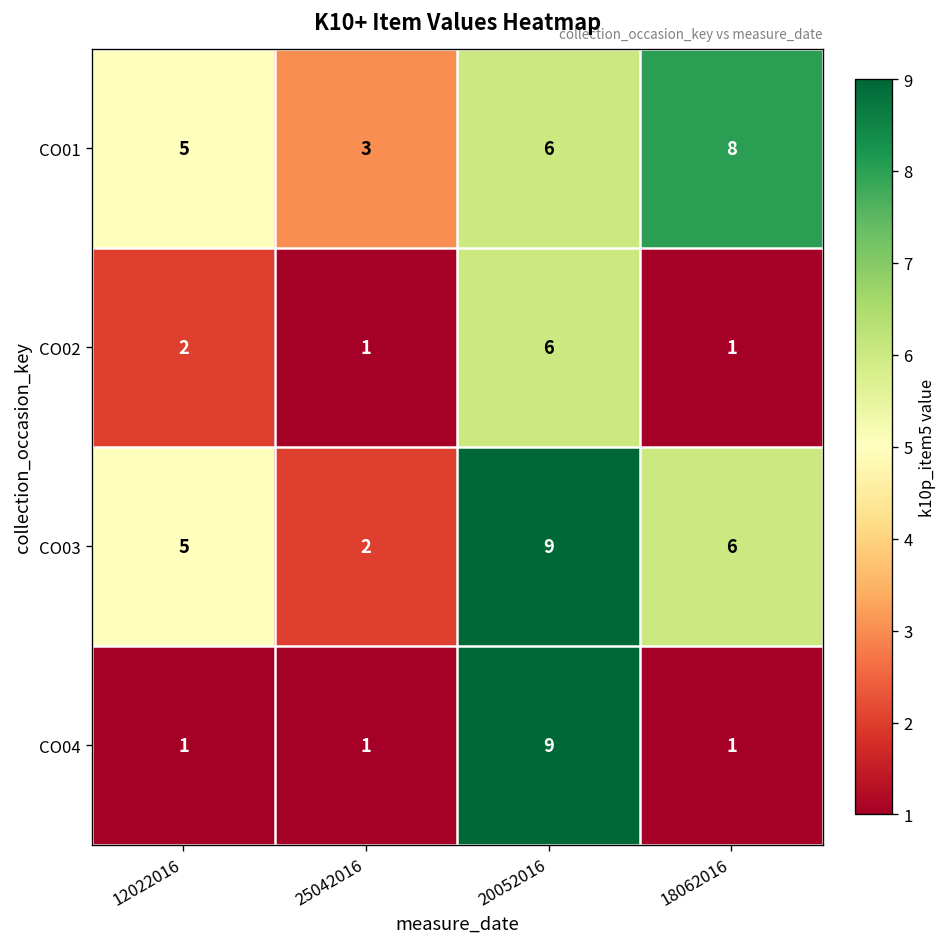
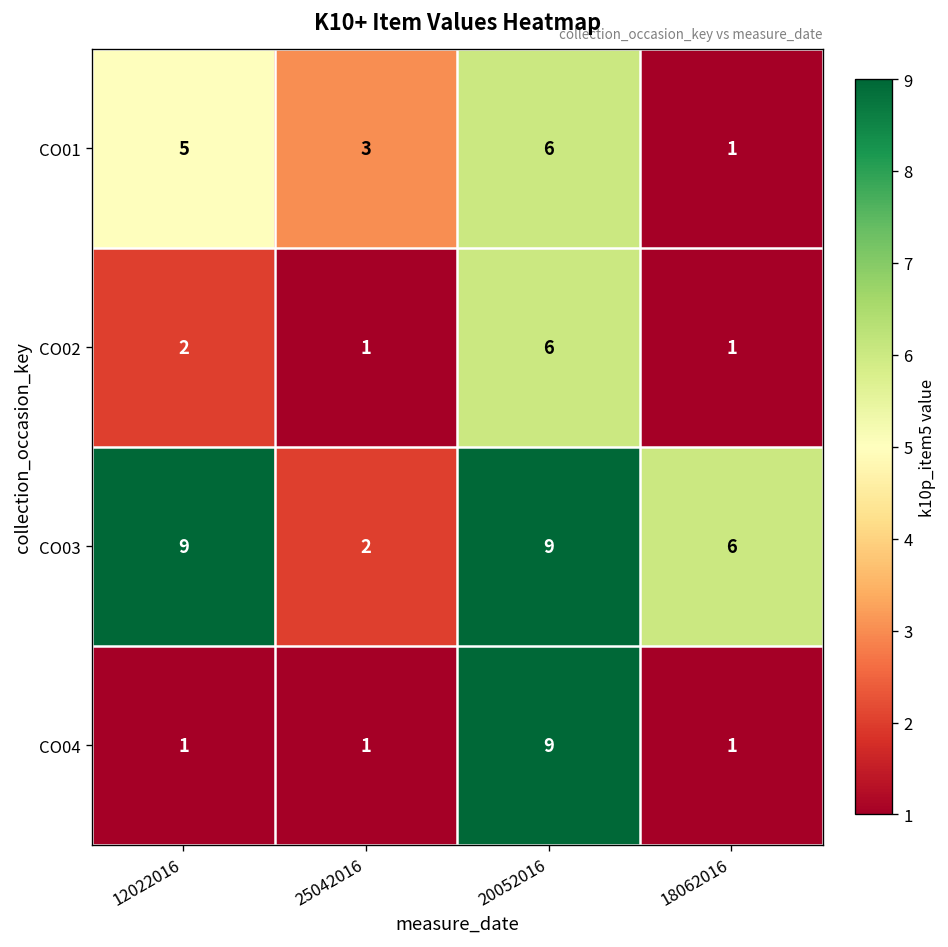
  {
    "CO01": {
      "12022016": 5,
      "25042016": 3,
      "20052016": 6,
-     "18062016": 8
+     "18062016": 1
    },
    "CO02": {
      "12022016": 2,
      "25042016": 1,
      "20052016": 6,
      "18062016": 1
    },
    "CO03": {
-     "12022016": 5,
+     "12022016": 9,
      "25042016": 2,
      "20052016": 9,
      "18062016": 6
    },
    "CO04": {
      "12022016": 1,
      "25042016": 1,
      "20052016": 9,
      "18062016": 1
    }
  }
